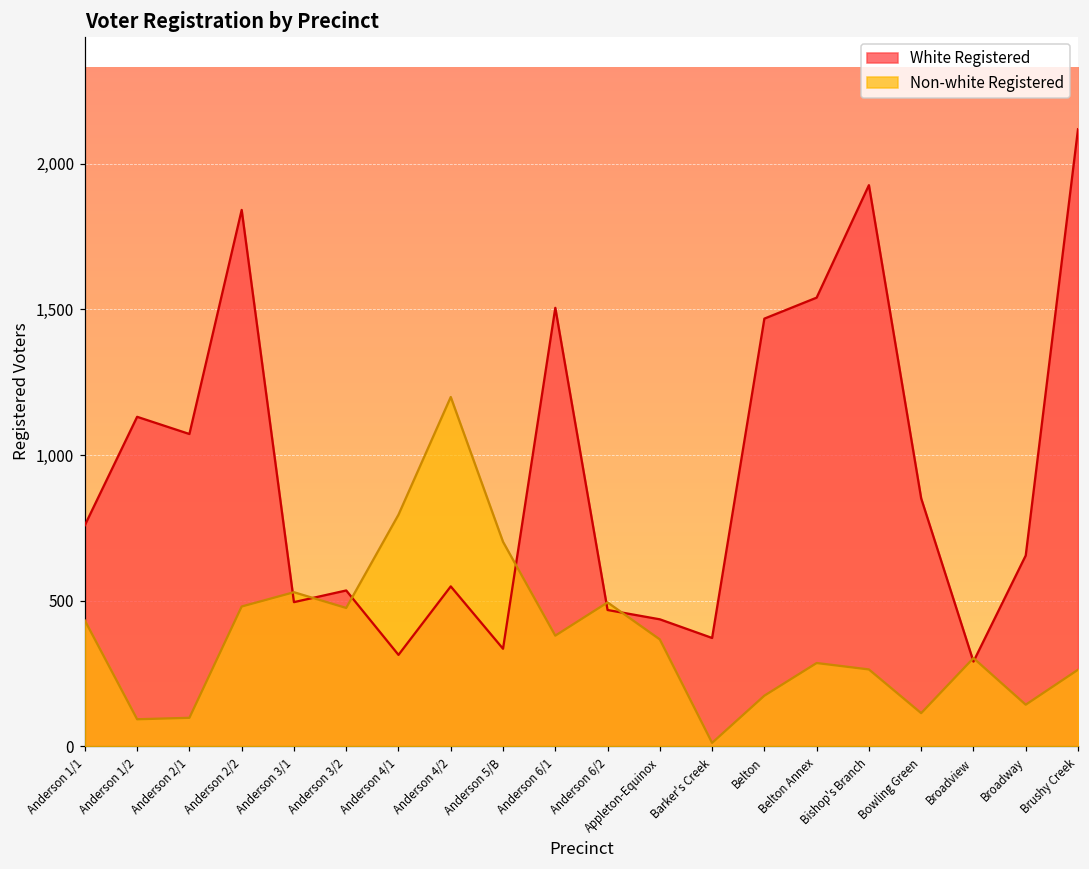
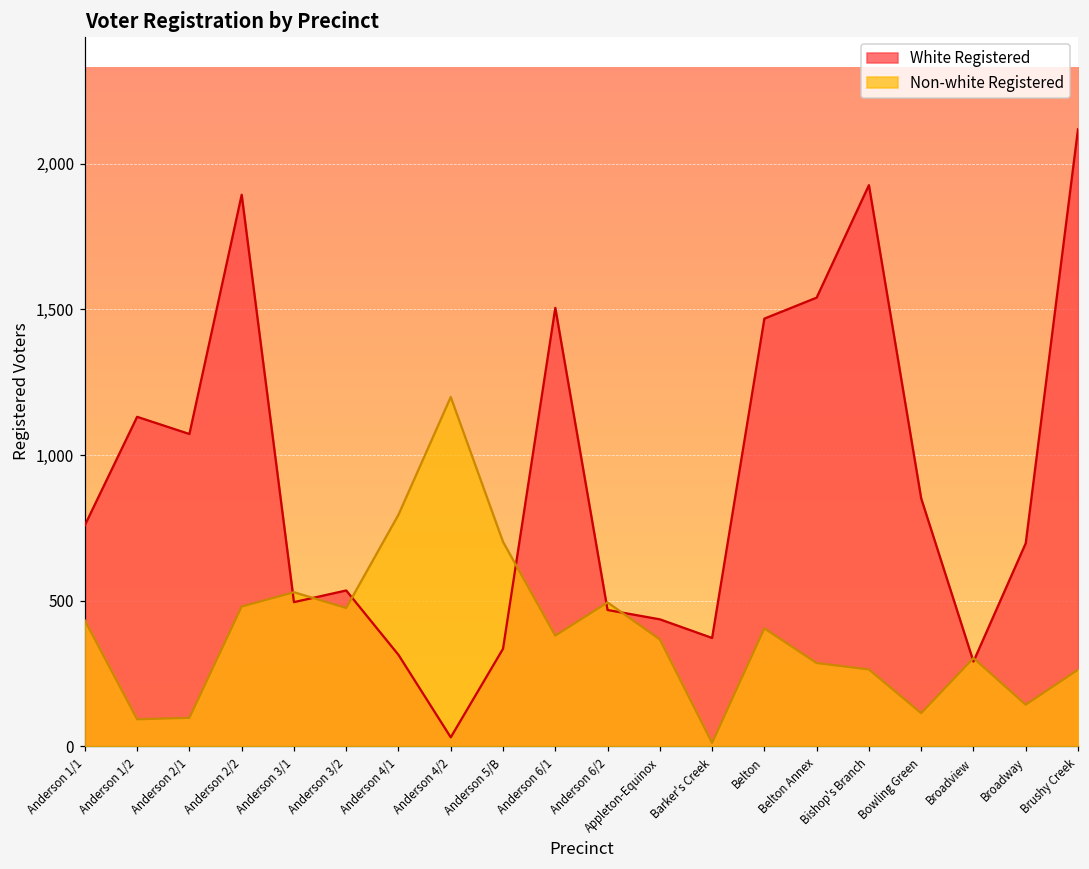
  {
    "White Registered": {
      "Anderson 1/1": "760",
      "Anderson 1/2": "1,130",
      "Anderson 2/1": "1,070",
-     "Anderson 2/2": "1,840",
+     "Anderson 2/2": "1,890",
      "Anderson 3/1": "500",
      "Anderson 3/2": "540",
      "Anderson 4/1": "310",
-     "Anderson 4/2": "550",
+     "Anderson 4/2": "30",
      "Anderson 5/B": "340",
      "Anderson 6/1": "1,510",
      "Anderson 6/2": "470",
      "Appleton-Equinox": "440",
      "Barker's Creek": "370",
      "Belton": "1,470",
      "Belton Annex": "1,540",
      "Bishop's Branch": "1,930",
      "Bowling Green": "850",
      "Broadview": "290",
-     "Broadway": "660",
+     "Broadway": "700",
      "Brushy Creek": "2,120"
    },
    "Non-white Registered": {
      "Anderson 1/1": "430",
      "Anderson 1/2": "90",
      "Anderson 2/1": "100",
      "Anderson 2/2": "480",
      "Anderson 3/1": "530",
      "Anderson 3/2": "480",
      "Anderson 4/1": "800",
      "Anderson 4/2": "1,200",
      "Anderson 5/B": "700",
      "Anderson 6/1": "380",
      "Anderson 6/2": "490",
      "Appleton-Equinox": "370",
      "Barker's Creek": "10",
-     "Belton": "170",
+     "Belton": "410",
      "Belton Annex": "290",
      "Bishop's Branch": "260",
      "Bowling Green": "110",
      "Broadview": "300",
      "Broadway": "140",
      "Brushy Creek": "260"
    }
  }
